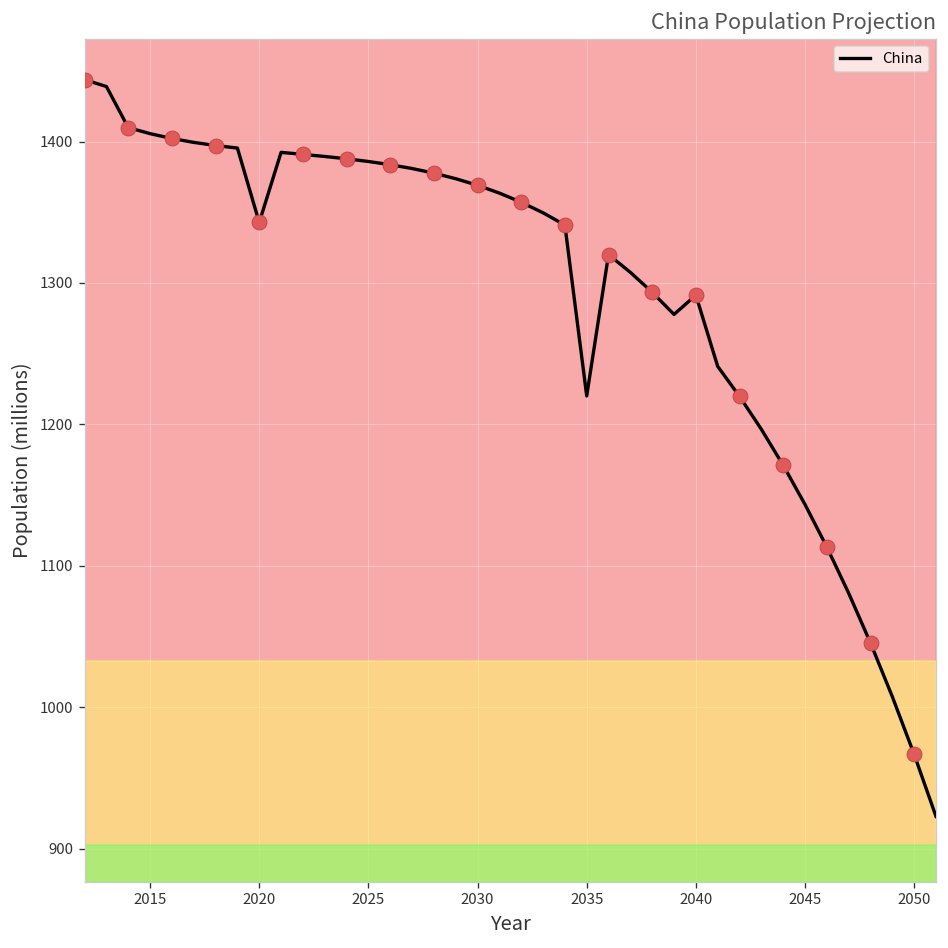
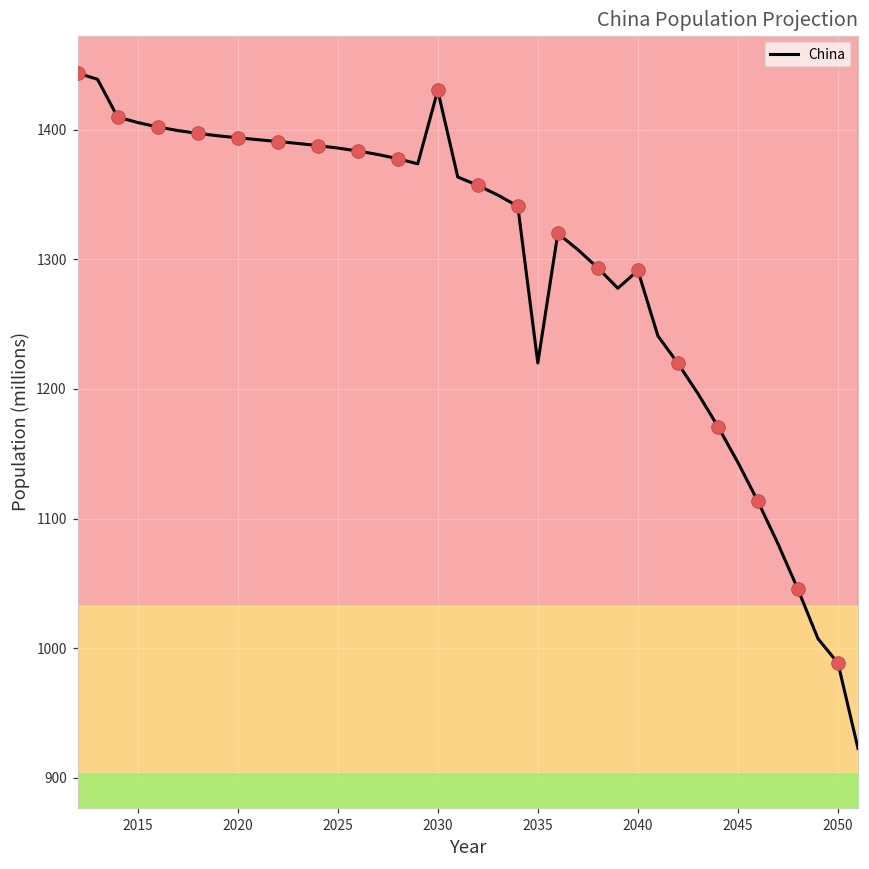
  {
    "China": {
      "2015": 1406,
-     "2020": 1343,
+     "2020": 1394,
      "2025": 1386,
-     "2030": 1369,
+     "2030": 1430,
      "2035": 1220,
      "2045": 1143,
-     "2050": 967
+     "2050": 988
    }
  }
